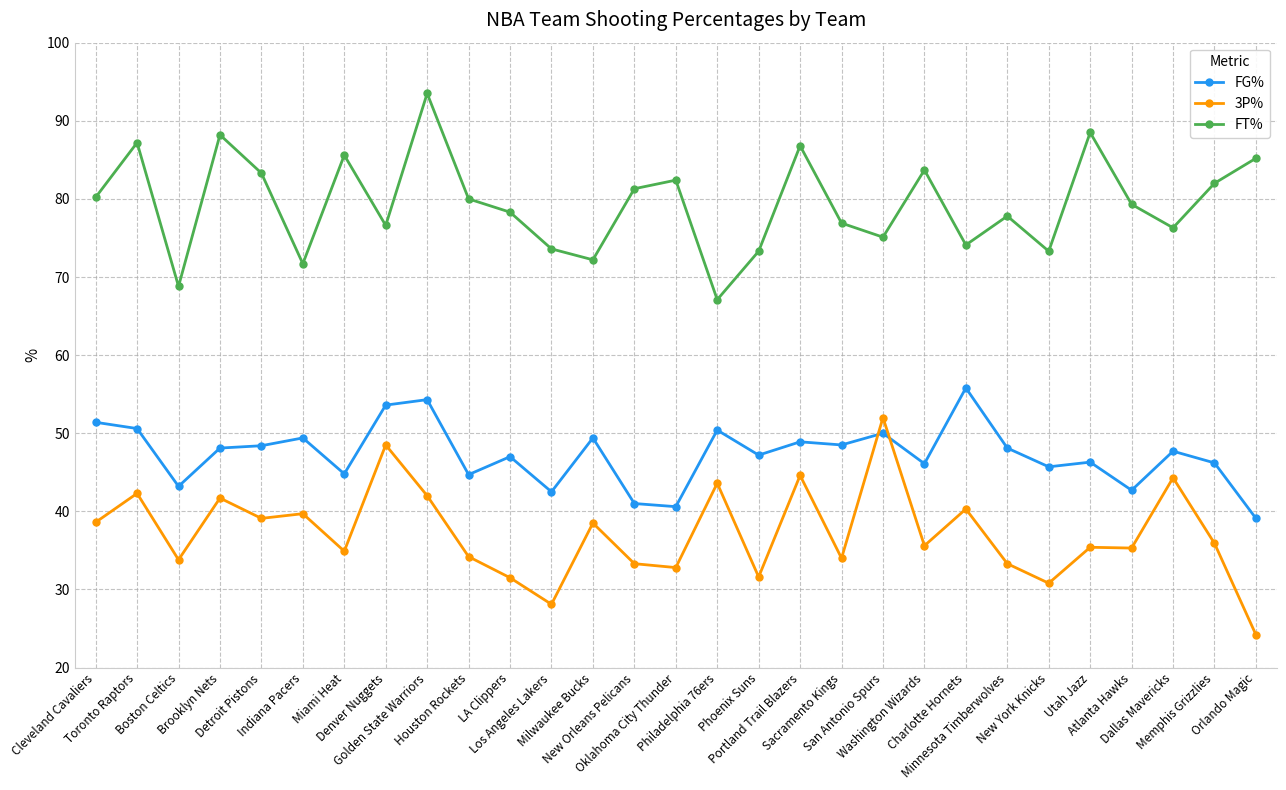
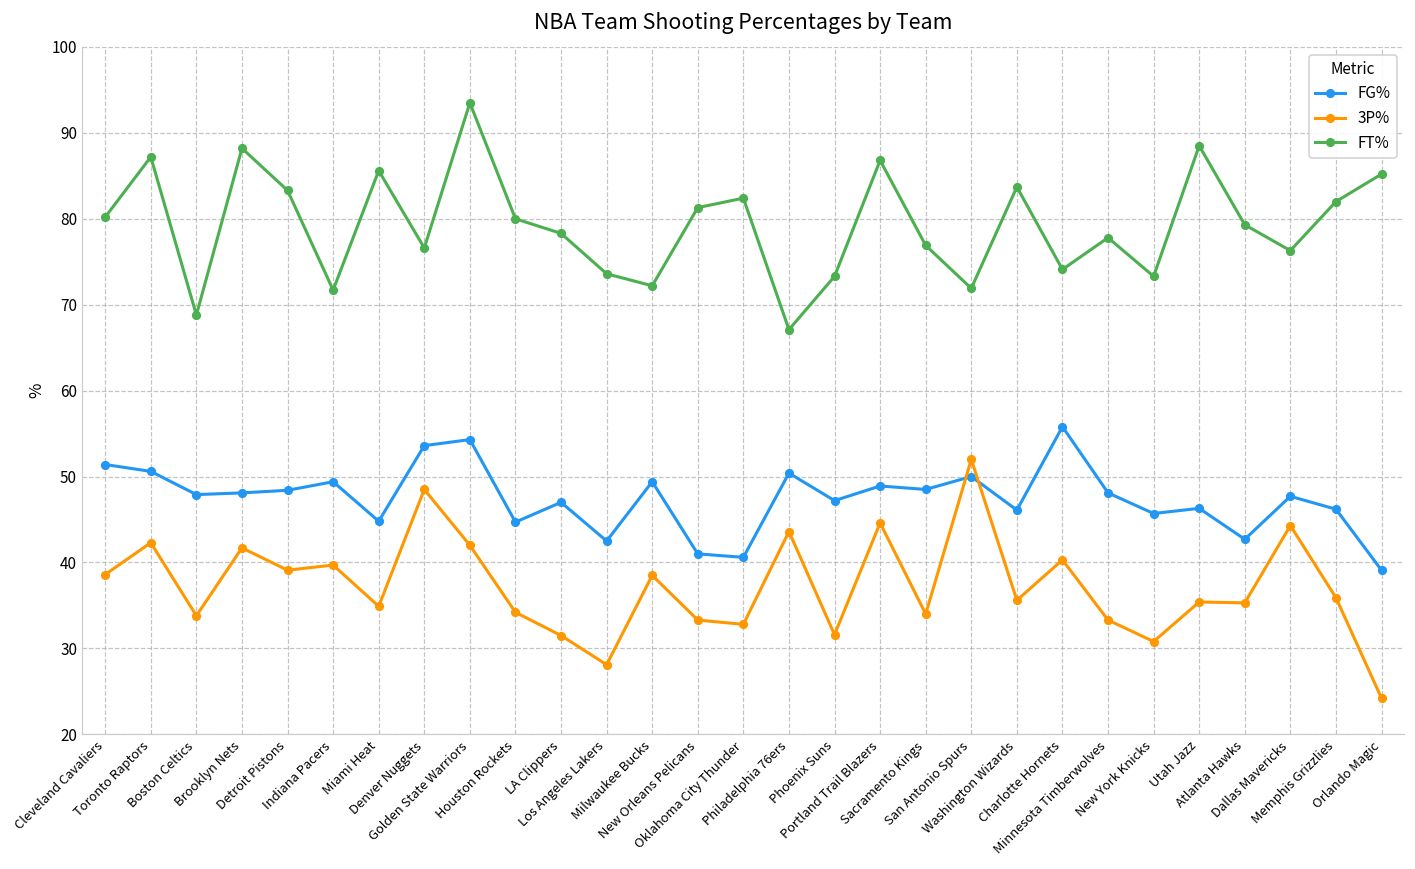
  {
    "FG%": {
      "Cleveland Cavaliers": 51,
      "Toronto Raptors": 51,
-     "Boston Celtics": 43,
+     "Boston Celtics": 48,
      "Brooklyn Nets": 48,
      "Detroit Pistons": 48,
      "Indiana Pacers": 49,
      "Miami Heat": 45,
      "Denver Nuggets": 54,
      "Golden State Warriors": 54,
      "Houston Rockets": 45,
      "LA Clippers": 47,
      "Los Angeles Lakers": 43,
      "Milwaukee Bucks": 49,
      "New Orleans Pelicans": 41,
      "Oklahoma City Thunder": 41,
      "Philadelphia 76ers": 50,
      "Phoenix Suns": 47,
      "Portland Trail Blazers": 49,
      "Sacramento Kings": 49,
      "San Antonio Spurs": 50,
      "Washington Wizards": 46,
      "Charlotte Hornets": 56,
      "Minnesota Timberwolves": 48,
      "New York Knicks": 46,
      "Utah Jazz": 46,
      "Atlanta Hawks": 43,
      "Dallas Mavericks": 48,
      "Memphis Grizzlies": 46,
      "Orlando Magic": 39
    },
    "3P%": {
      "Cleveland Cavaliers": 39,
      "Toronto Raptors": 42,
      "Boston Celtics": 34,
      "Brooklyn Nets": 42,
      "Detroit Pistons": 39,
      "Indiana Pacers": 40,
      "Miami Heat": 35,
      "Denver Nuggets": 49,
      "Golden State Warriors": 42,
      "Houston Rockets": 34,
      "LA Clippers": 32,
      "Los Angeles Lakers": 28,
      "Milwaukee Bucks": 39,
      "New Orleans Pelicans": 33,
      "Oklahoma City Thunder": 33,
      "Philadelphia 76ers": 44,
      "Phoenix Suns": 32,
      "Portland Trail Blazers": 45,
      "Sacramento Kings": 34,
      "San Antonio Spurs": 52,
      "Washington Wizards": 36,
      "Charlotte Hornets": 40,
      "Minnesota Timberwolves": 33,
      "New York Knicks": 31,
      "Utah Jazz": 35,
      "Atlanta Hawks": 35,
      "Dallas Mavericks": 44,
      "Memphis Grizzlies": 36,
      "Orlando Magic": 24
    },
    "FT%": {
      "Cleveland Cavaliers": 80,
      "Toronto Raptors": 87,
      "Boston Celtics": 69,
      "Brooklyn Nets": 88,
      "Detroit Pistons": 83,
      "Indiana Pacers": 72,
      "Miami Heat": 86,
      "Denver Nuggets": 77,
      "Golden State Warriors": 94,
      "Houston Rockets": 80,
      "LA Clippers": 78,
      "Los Angeles Lakers": 74,
      "Milwaukee Bucks": 72,
      "New Orleans Pelicans": 81,
      "Oklahoma City Thunder": 82,
      "Philadelphia 76ers": 67,
      "Phoenix Suns": 73,
      "Portland Trail Blazers": 87,
      "Sacramento Kings": 77,
-     "San Antonio Spurs": 75,
+     "San Antonio Spurs": 72,
      "Washington Wizards": 84,
      "Charlotte Hornets": 74,
      "Minnesota Timberwolves": 78,
      "New York Knicks": 73,
      "Utah Jazz": 89,
      "Atlanta Hawks": 79,
      "Dallas Mavericks": 76,
      "Memphis Grizzlies": 82,
      "Orlando Magic": 85
    }
  }
